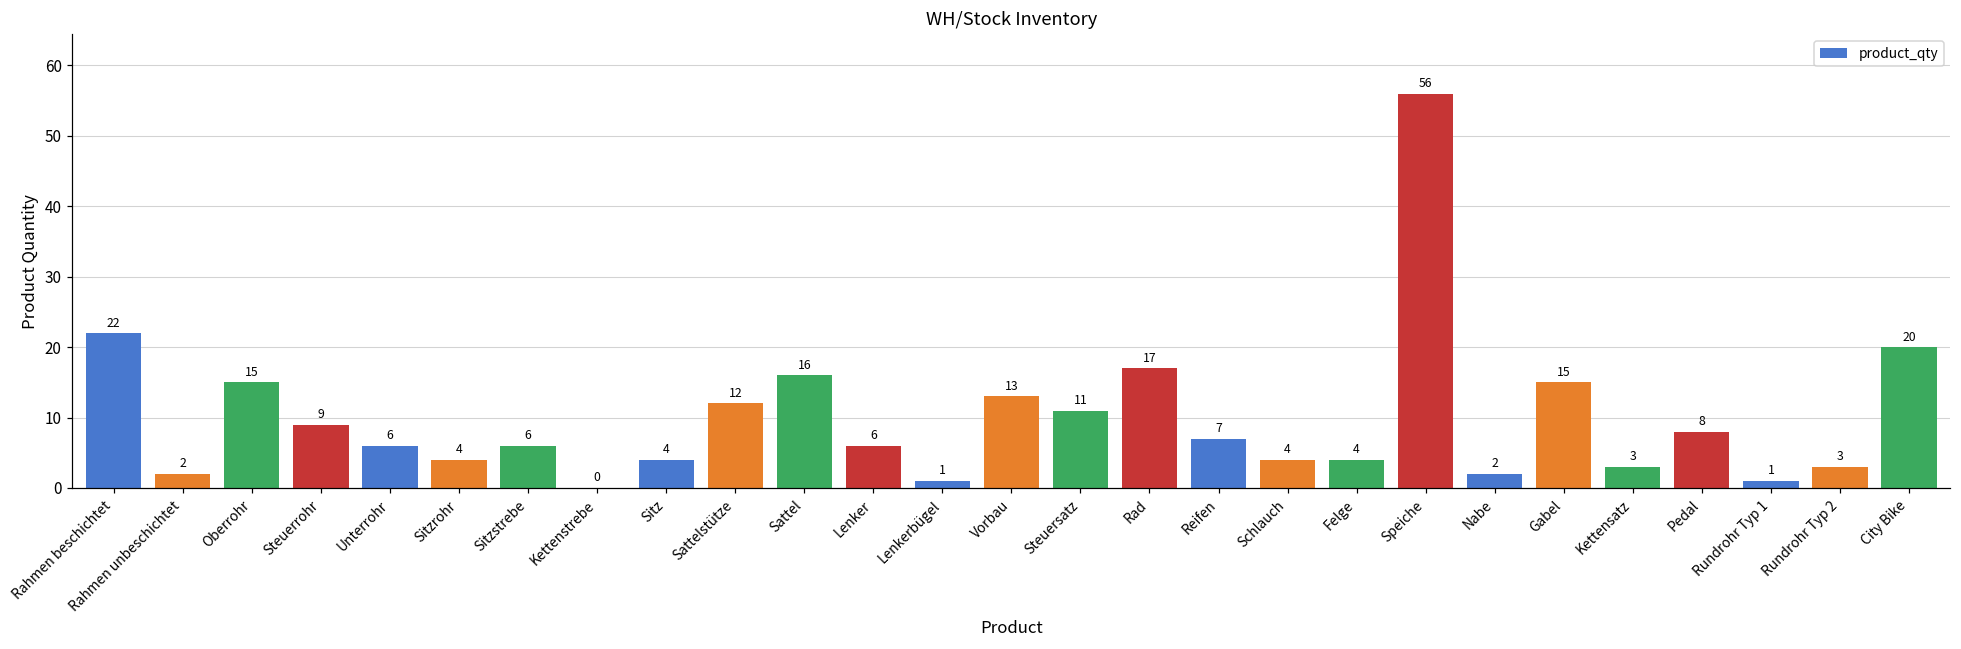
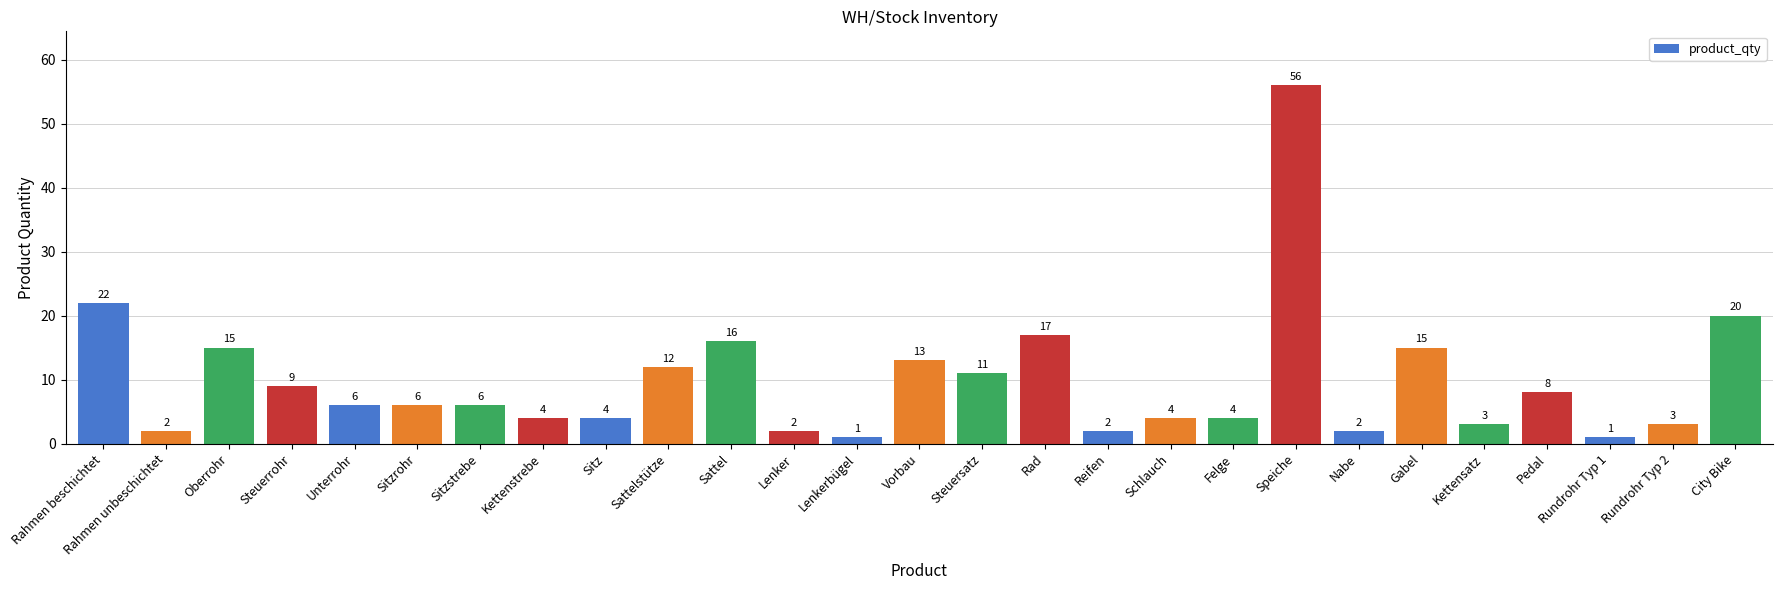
  {
    "Rahmen beschichtet": 22,
    "Rahmen unbeschichtet": 2,
    "Oberrohr": 15,
    "Steuerrohr": 9,
    "Unterrohr": 6,
-   "Sitzrohr": 4,
+   "Sitzrohr": 6,
    "Sitzstrebe": 6,
-   "Kettenstrebe": 0,
+   "Kettenstrebe": 4,
    "Sitz": 4,
    "Sattelstütze": 12,
    "Sattel": 16,
-   "Lenker": 6,
+   "Lenker": 2,
    "Lenkerbügel": 1,
    "Vorbau": 13,
    "Steuersatz": 11,
    "Rad": 17,
-   "Reifen": 7,
+   "Reifen": 2,
    "Schlauch": 4,
    "Felge": 4,
    "Speiche": 56,
    "Nabe": 2,
    "Gabel": 15,
    "Kettensatz": 3,
    "Pedal": 8,
    "Rundrohr Typ 1": 1,
    "Rundrohr Typ 2": 3,
    "City Bike": 20
  }
